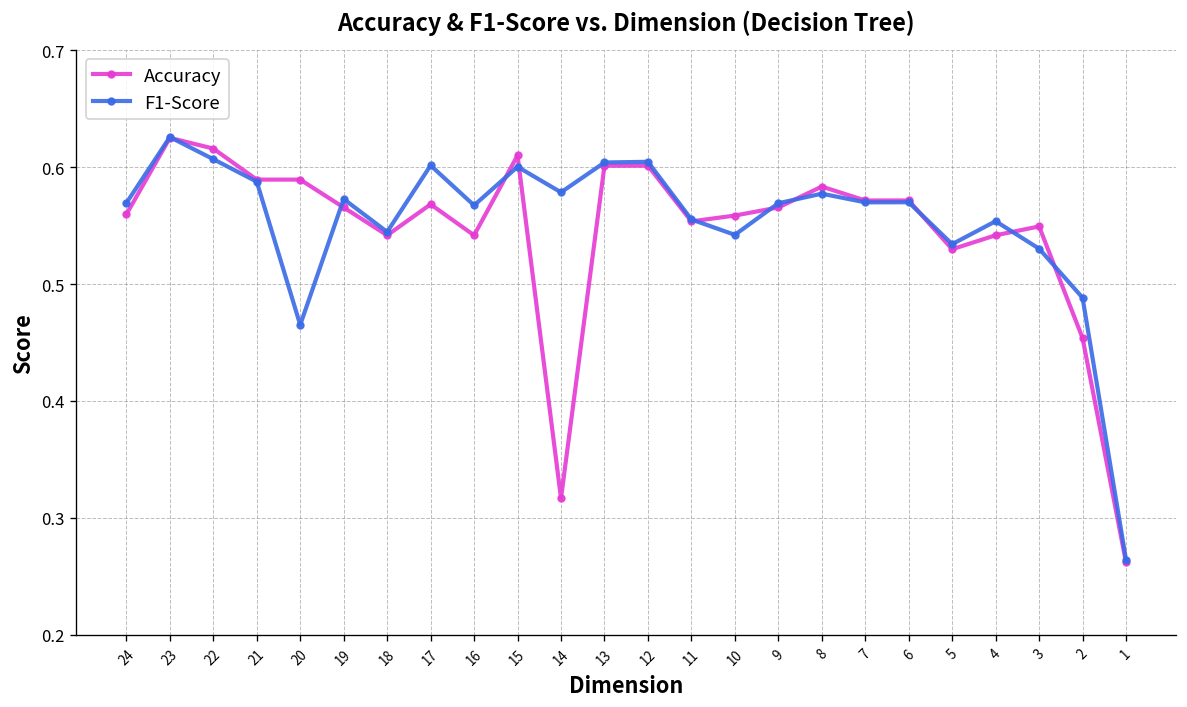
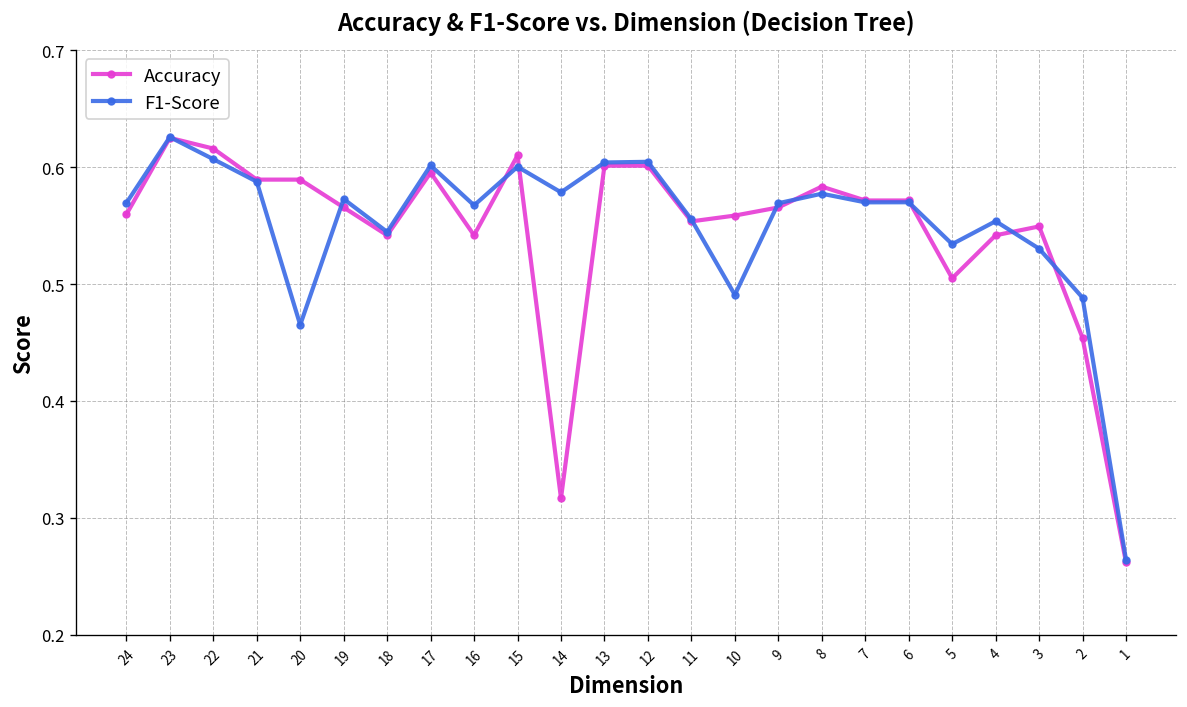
  {
    "Accuracy": {
      "24": 0.56,
      "22": 0.62,
      "20": 0.59,
      "19": 0.57,
      "18": 0.54,
-     "17": 0.57,
+     "17": 0.60,
      "16": 0.54,
      "15": 0.61,
      "14": 0.32,
      "13": 0.60,
      "12": 0.60,
      "10": 0.56,
      "9": 0.57,
      "8": 0.58,
-     "5": 0.53,
+     "5": 0.50,
      "4": 0.54,
      "3": 0.55,
      "2": 0.45
    },
    "F1-Score": {
      "24": 0.57,
      "22": 0.61,
      "20": 0.47,
      "19": 0.57,
      "18": 0.54,
      "17": 0.60,
      "16": 0.57,
      "15": 0.60,
      "14": 0.58,
      "13": 0.60,
      "12": 0.60,
-     "10": 0.54,
+     "10": 0.49,
      "9": 0.57,
      "8": 0.58,
      "5": 0.53,
      "4": 0.55,
      "3": 0.53,
      "2": 0.49
    }
  }
